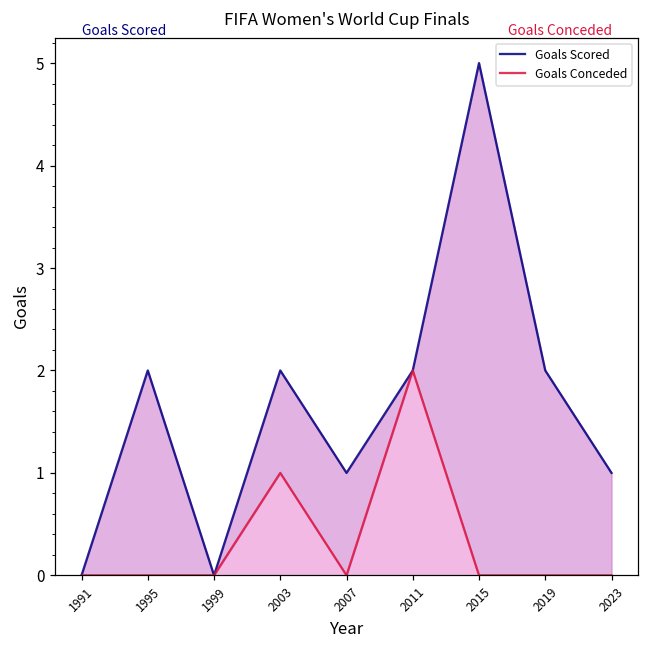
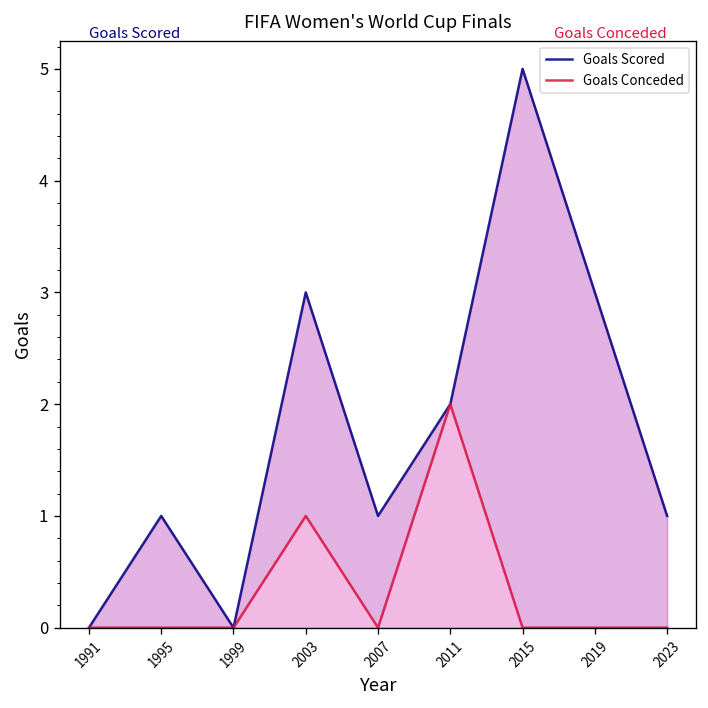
  {
    "Goals Scored": {
-     "1995": 2,
-     "2003": 2,
+     "1995": 1,
+     "2003": 3,
      "2007": 1,
      "2015": 5,
-     "2019": 2,
+     "2019": 3,
      "2023": 1
    },
    "Goals Conceded": {
      "1995": 0,
      "2003": 1,
      "2007": 0,
      "2015": 0,
      "2019": 0,
      "2023": 0
    }
  }
